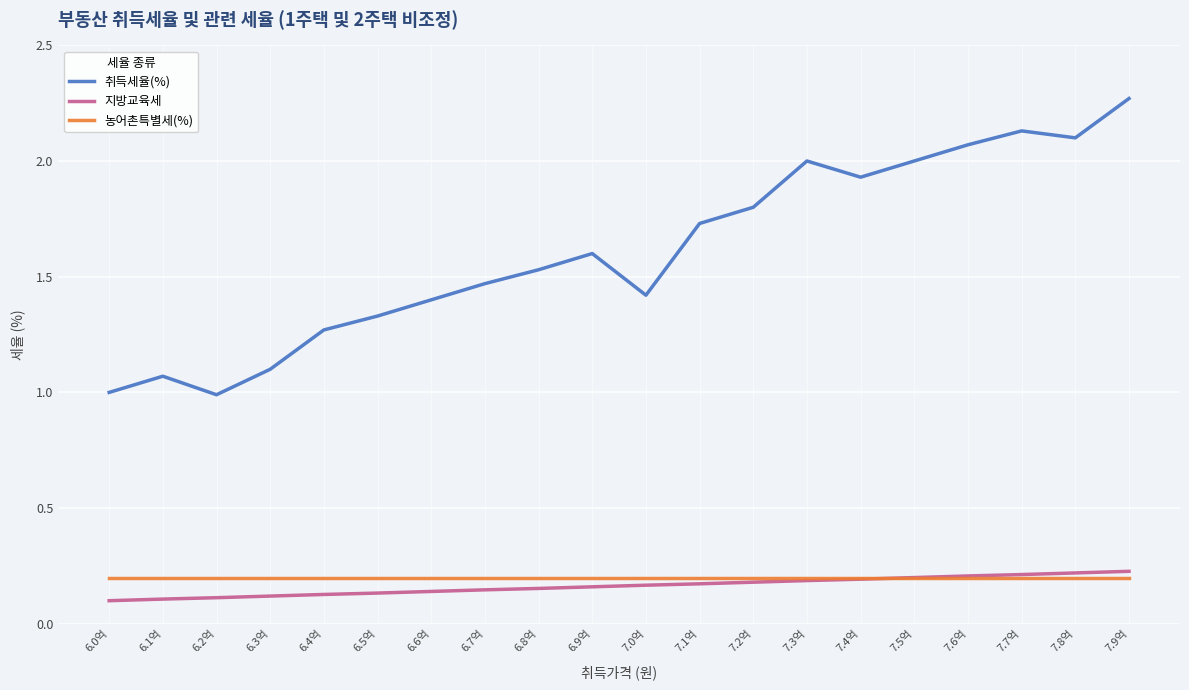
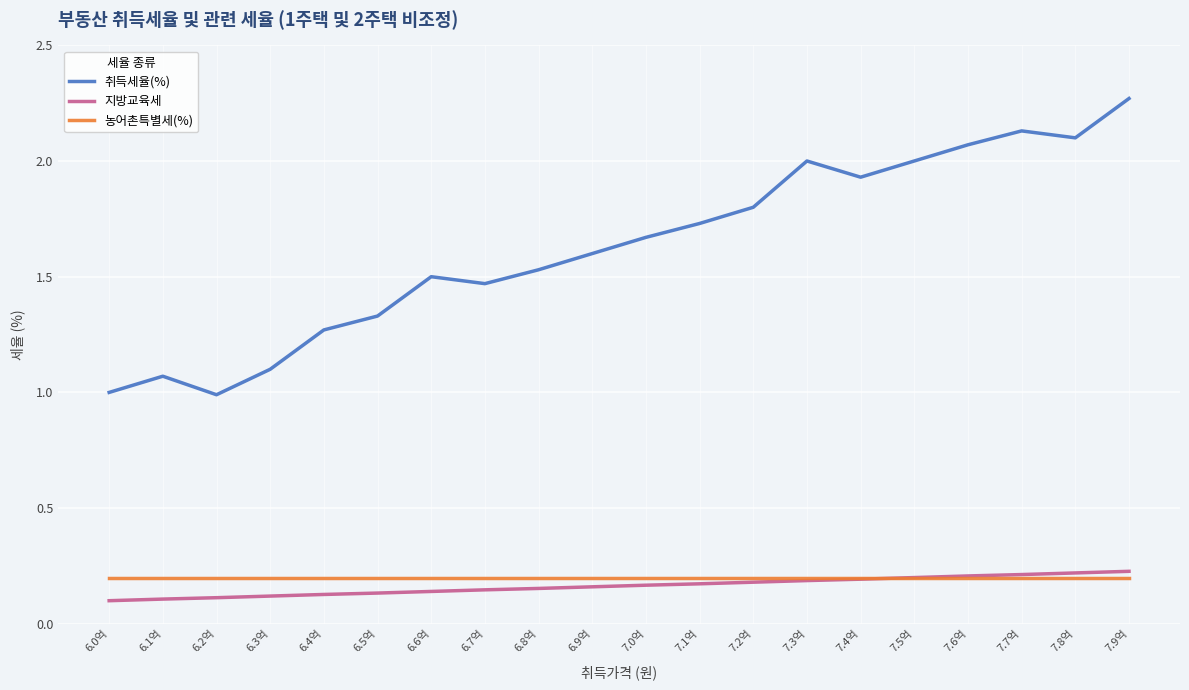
  {
    "취득세율(%)": {
      "6.0억": 1.00,
      "6.1억": 1.07,
      "6.2억": 0.99,
      "6.3억": 1.10,
      "6.4억": 1.27,
      "6.5억": 1.33,
-     "6.6억": 1.4,
+     "6.6억": 1.5,
      "6.7억": 1.47,
      "6.8억": 1.53,
      "6.9억": 1.60,
-     "7.0억": 1.42,
+     "7.0억": 1.67,
      "7.1억": 1.73,
      "7.2억": 1.80,
      "7.3억": 2.00,
      "7.4억": 1.93,
      "7.5억": 2.00,
      "7.6억": 2.07,
      "7.7억": 2.13,
      "7.8억": 2.10,
      "7.9억": 2.27
    },
    "지방교육세": {
      "6.0억": 0.10,
      "6.1억": 0.11,
      "6.2억": 0.11,
      "6.3억": 0.12,
      "6.4억": 0.13,
      "6.5억": 0.13,
      "6.6억": 0.14,
      "6.7억": 0.15,
      "6.8억": 0.15,
      "6.9억": 0.16,
      "7.0억": 0.17,
      "7.1억": 0.17,
      "7.2억": 0.18,
      "7.3억": 0.19,
      "7.7억": 0.21,
      "7.8억": 0.22,
      "7.9억": 0.23
    },
    "농어촌특별세(%)": {
      "6.0억": 0.20,
      "6.1억": 0.20,
      "6.2억": 0.20,
      "6.3억": 0.20,
      "6.4억": 0.20,
      "6.5억": 0.20,
      "6.6억": 0.20,
      "6.7억": 0.20,
      "6.8억": 0.20,
      "6.9억": 0.20,
      "7.0억": 0.20,
      "7.1억": 0.20,
      "7.2억": 0.20,
      "7.3억": 0.20,
      "7.7억": 0.20,
      "7.8억": 0.20,
      "7.9억": 0.20
    }
  }
